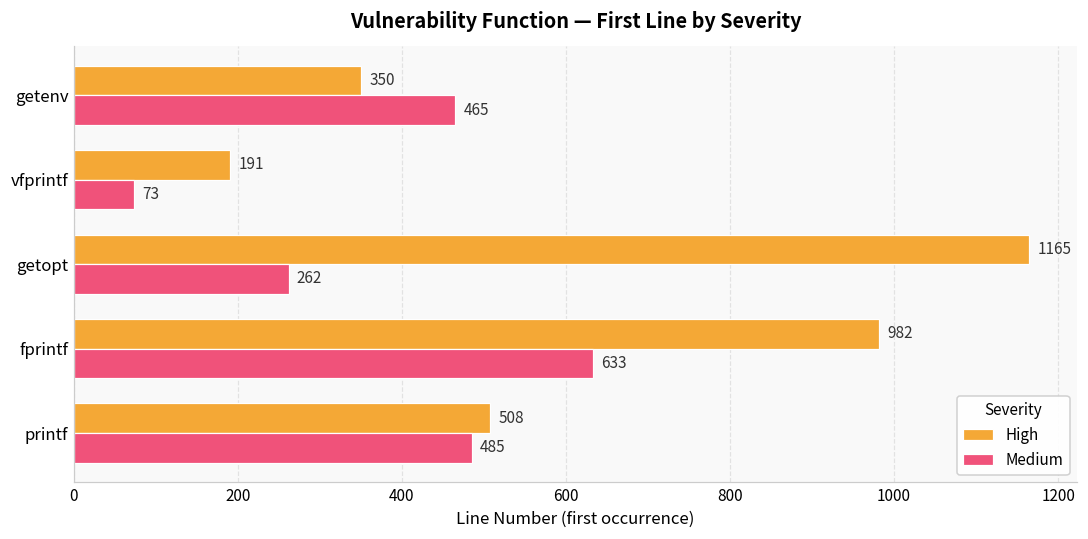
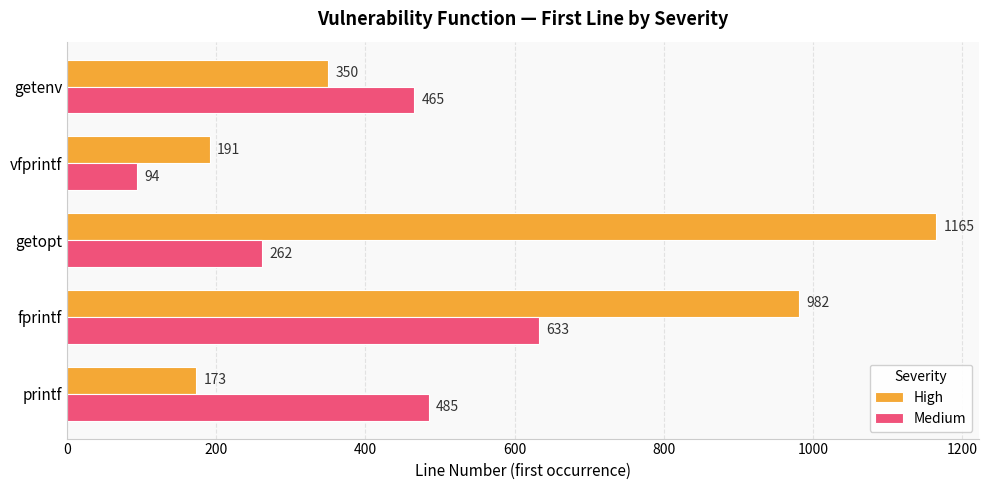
  {
    "High": {
      "getenv": 350,
      "vfprintf": 191,
      "getopt": 1165,
      "fprintf": 982,
-     "printf": 508
+     "printf": 173
    },
    "Medium": {
      "getenv": 465,
-     "vfprintf": 73,
+     "vfprintf": 94,
      "getopt": 262,
      "fprintf": 633,
      "printf": 485
    }
  }
